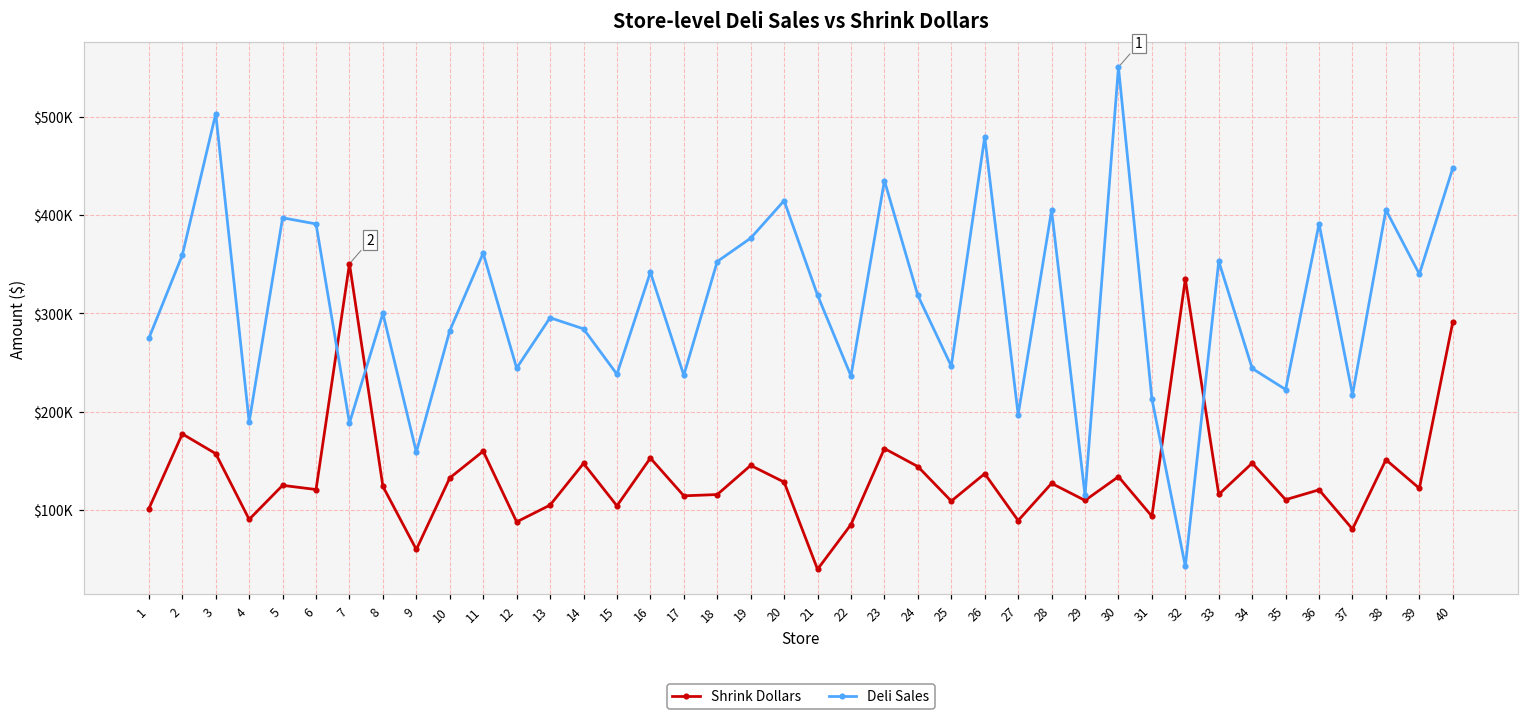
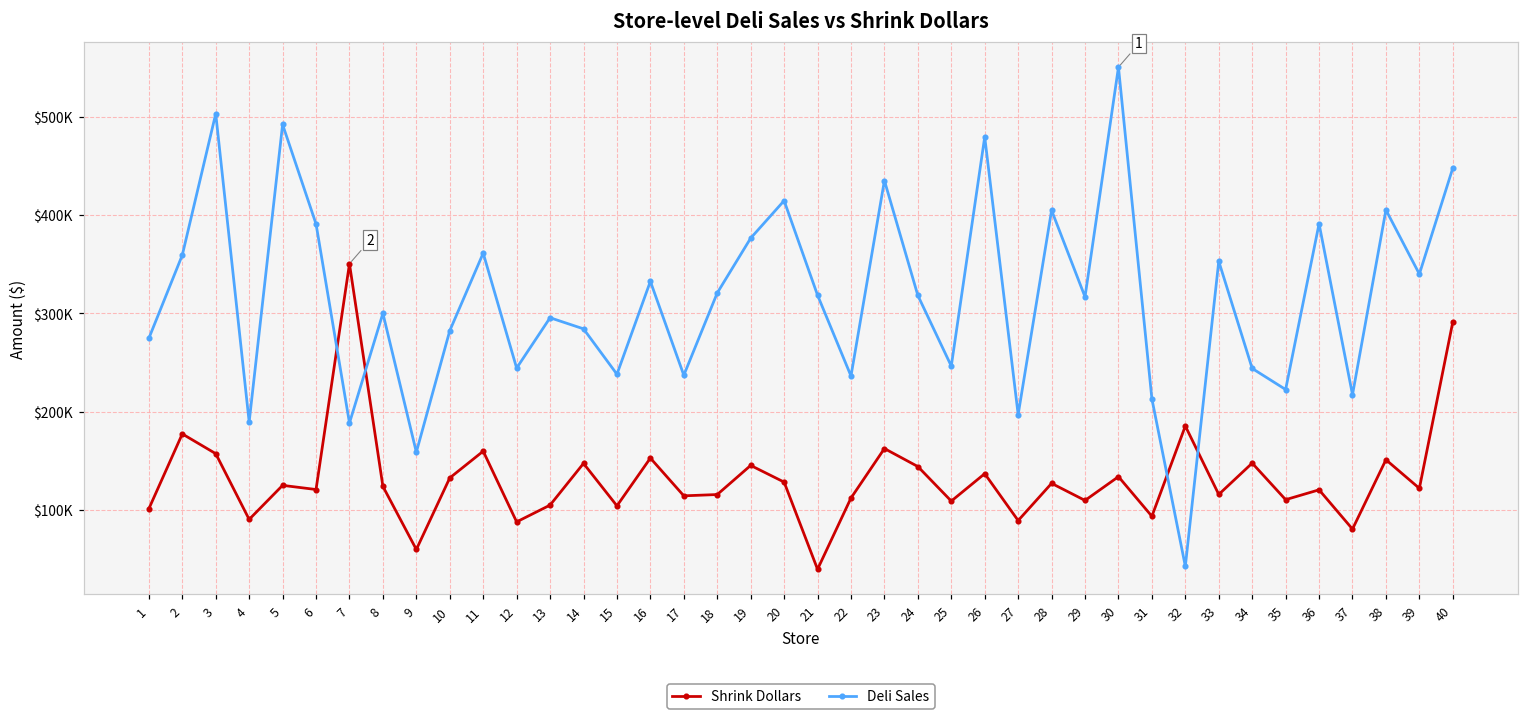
  {
    "Shrink Dollars": {
      "1": "$100000",
      "2": "$180000",
      "3": "$160000",
      "4": "$90000",
      "5": "$120000",
      "6": "$120000",
      "8": "$120000",
      "9": "$60000",
      "10": "$130000",
      "11": "$160000",
      "12": "$90000",
      "13": "$100000",
      "14": "$150000",
      "15": "$100000",
      "16": "$150000",
      "17": "$110000",
      "18": "$120000",
      "19": "$150000",
      "20": "$130000",
      "21": "$40000",
-     "22": "$90000",
+     "22": "$110000",
      "23": "$160000",
      "24": "$140000",
      "25": "$110000",
      "26": "$140000",
      "27": "$90000",
      "28": "$130000",
      "29": "$110000",
      "30": "$130000",
      "31": "$90000",
-     "32": "$330000",
+     "32": "$190000",
      "33": "$120000",
      "34": "$150000",
      "35": "$110000",
      "36": "$120000",
      "37": "$80000",
      "38": "$150000",
      "39": "$120000",
      "40": "$290000"
    },
    "Deli Sales": {
      "1": "$270000",
      "2": "$360000",
      "3": "$500000",
      "4": "$190000",
-     "5": "$400000",
+     "5": "$490000",
      "6": "$390000",
      "7": "$190000",
      "8": "$300000",
      "9": "$160000",
      "10": "$280000",
      "11": "$360000",
      "12": "$240000",
      "13": "$300000",
      "14": "$280000",
      "15": "$240000",
-     "16": "$340000",
+     "16": "$330000",
      "17": "$240000",
-     "18": "$350000",
+     "18": "$320000",
      "19": "$380000",
      "20": "$410000",
      "21": "$320000",
      "22": "$240000",
      "23": "$440000",
      "24": "$320000",
      "25": "$250000",
      "26": "$480000",
      "27": "$200000",
      "28": "$400000",
-     "29": "$110000",
+     "29": "$320000",
      "31": "$210000",
      "32": "$40000",
      "33": "$350000",
      "34": "$240000",
      "35": "$220000",
      "36": "$390000",
      "37": "$220000",
      "38": "$410000",
      "39": "$340000",
      "40": "$450000"
    }
  }
